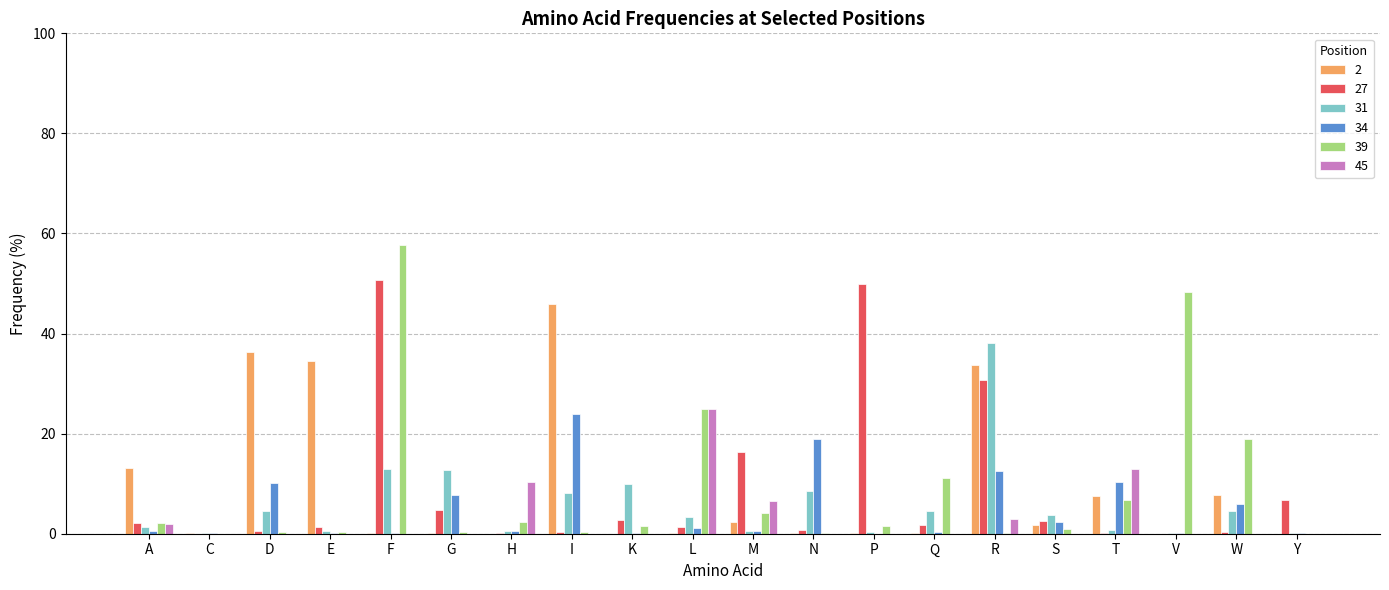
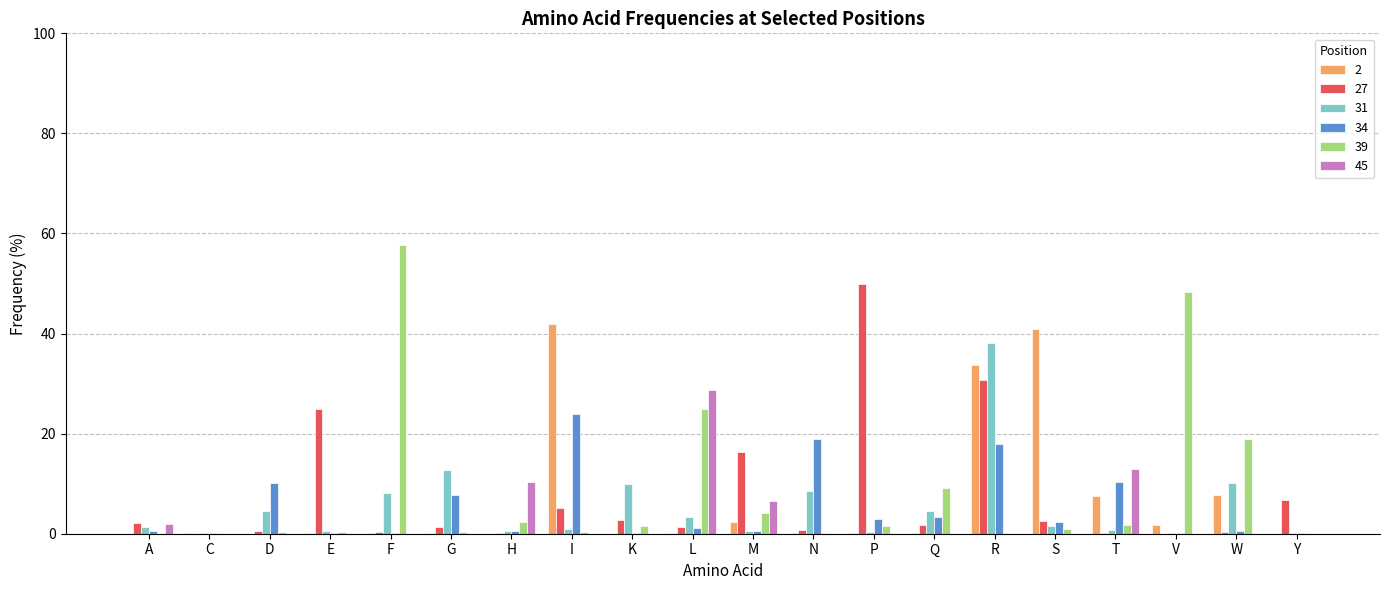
  {
    "2": {
-     "A": 13,
-     "D": 36,
-     "E": 35,
-     "I": 46,
+     "A": 0,
+     "D": 0,
+     "E": 0,
+     "I": 42,
      "K": 0,
      "M": 2,
      "R": 34,
-     "S": 2,
+     "S": 41,
      "T": 7,
-     "V": 0,
+     "V": 2,
      "W": 8
    },
    "27": {
      "A": 2,
-     "E": 1,
-     "F": 51,
-     "G": 5,
-     "I": 0,
+     "E": 25,
+     "F": 0,
+     "G": 1,
+     "I": 5,
      "K": 3,
      "L": 1,
      "M": 16,
      "N": 1,
      "P": 50,
      "Q": 2,
      "R": 31,
      "S": 3,
      "Y": 7
    },
    "31": {
      "A": 1,
      "D": 4,
      "E": 1,
-     "F": 13,
+     "F": 8,
      "G": 13,
      "H": 1,
-     "I": 8,
+     "I": 1,
      "K": 10,
      "L": 3,
      "M": 1,
      "N": 8,
      "Q": 4,
      "R": 38,
-     "S": 4,
+     "S": 2,
      "T": 1,
-     "W": 5
+     "W": 10
    },
    "34": {
      "D": 10,
      "G": 8,
      "H": 1,
      "I": 24,
      "L": 1,
      "M": 1,
      "N": 19,
-     "P": 0,
-     "Q": 0,
-     "R": 12,
+     "P": 3,
+     "Q": 3,
+     "R": 18,
      "S": 2,
      "T": 10,
-     "W": 6
+     "W": 0
    },
    "39": {
-     "A": 2,
+     "A": 0,
      "F": 58,
      "H": 2,
      "K": 2,
      "L": 25,
      "M": 4,
      "P": 2,
-     "Q": 11,
+     "Q": 9,
      "S": 1,
-     "T": 7,
+     "T": 2,
      "V": 48,
      "W": 19
    },
    "45": {
      "A": 2,
      "C": 0,
      "D": 0,
      "E": 0,
      "F": 0,
      "G": 0,
      "H": 10,
      "I": 0,
      "K": 0,
-     "L": 25,
+     "L": 29,
      "M": 7,
      "N": 0,
      "P": 0,
      "Q": 0,
-     "R": 3,
+     "R": 0,
      "S": 0,
      "T": 13,
      "V": 0,
      "W": 0,
      "Y": 0
    }
  }
